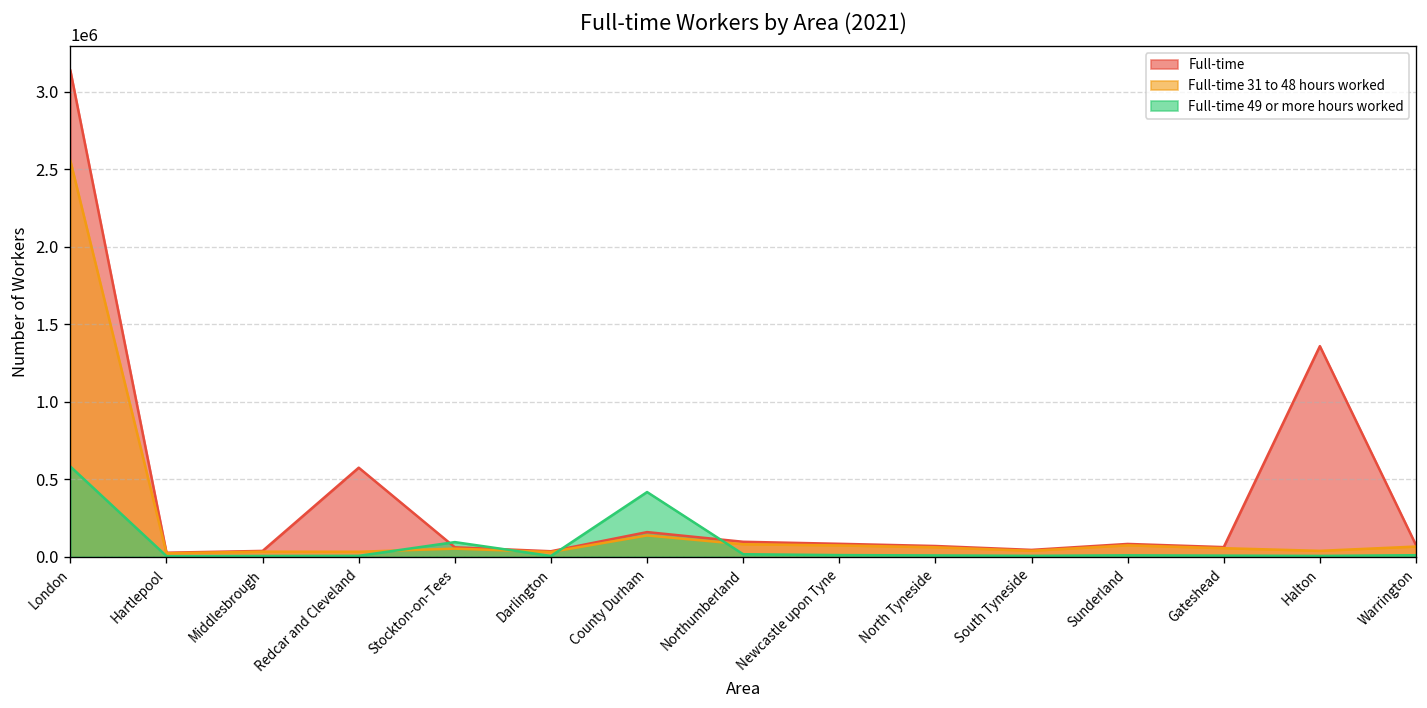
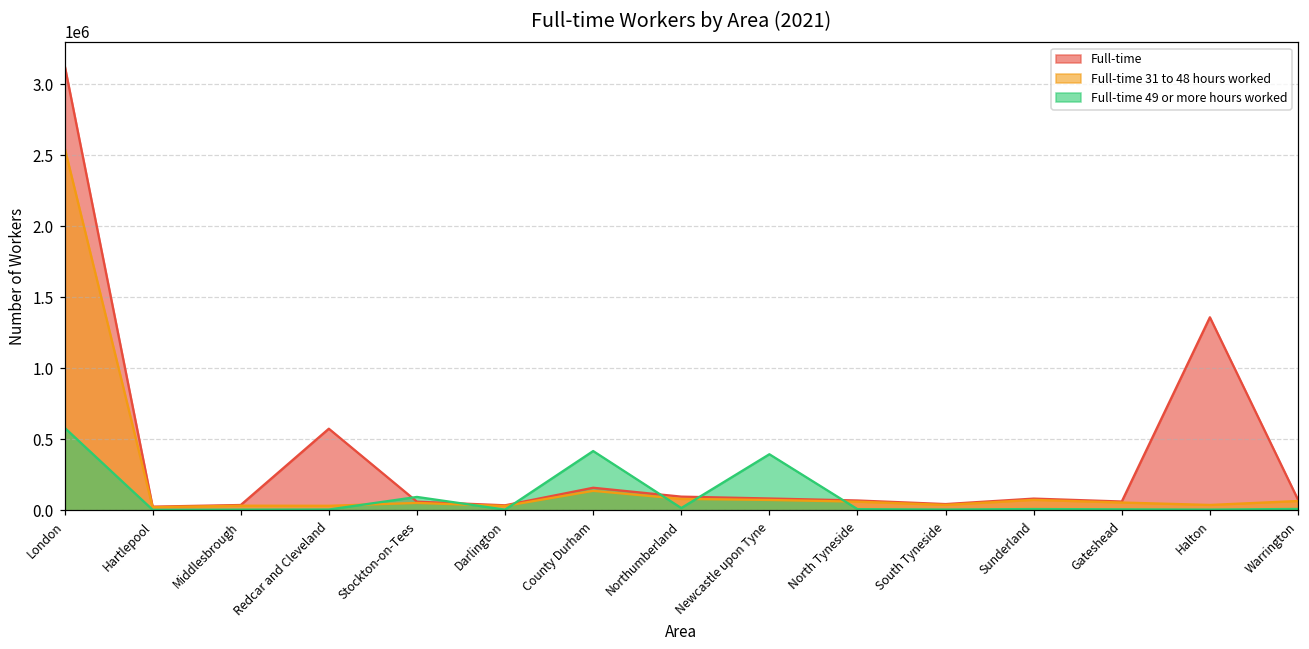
  {
    "Full-time": {
      "London": 3140000,
      "Redcar and Cleveland": 570000,
      "County Durham": 160000,
      "Halton": 1360000
    },
    "Full-time 31 to 48 hours worked": {
      "London": 2560000,
      "Redcar and Cleveland": 30000,
      "County Durham": 140000,
      "Halton": 40000
    },
    "Full-time 49 or more hours worked": {
      "London": 580000,
      "Middlesbrough": 0,
      "Redcar and Cleveland": 10000,
      "Stockton-on-Tees": 90000,
      "Darlington": 0,
      "County Durham": 420000,
      "Northumberland": 20000,
-     "Newcastle upon Tyne": 10000,
+     "Newcastle upon Tyne": 390000,
      "North Tyneside": 10000,
      "South Tyneside": 10000,
      "Sunderland": 10000,
      "Gateshead": 10000,
      "Halton": 10000,
      "Warrington": 10000
    }
  }
